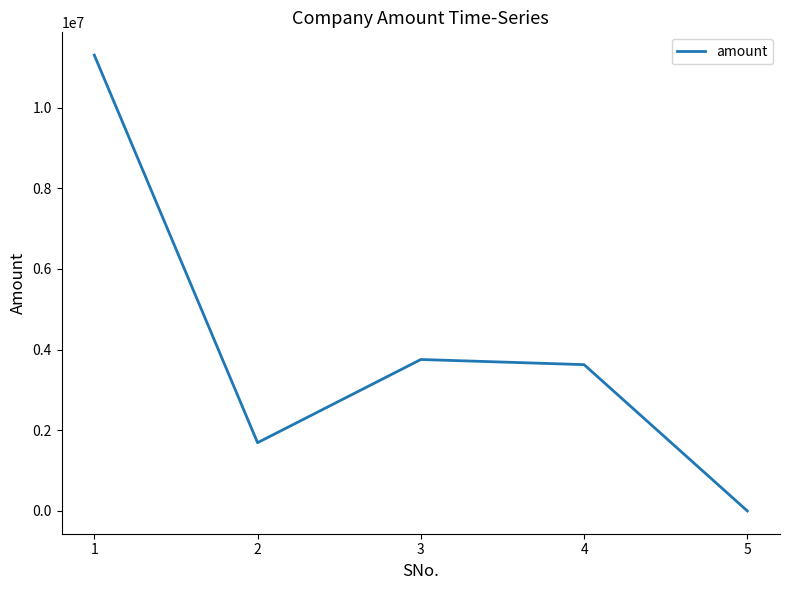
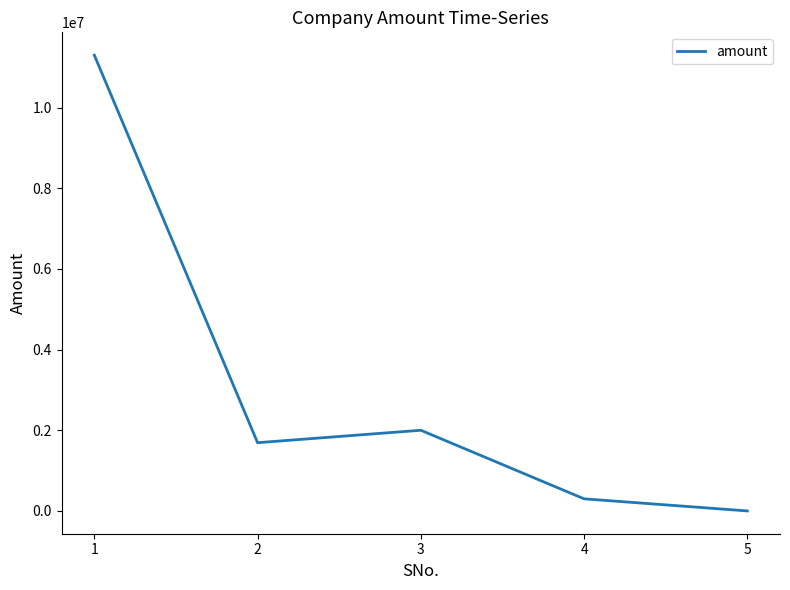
  {
    "1": 11300000,
    "2": 1700000,
-   "3": 3800000,
-   "4": 3600000,
+   "3": 2000000,
+   "4": 300000,
    "5": 0
  }
